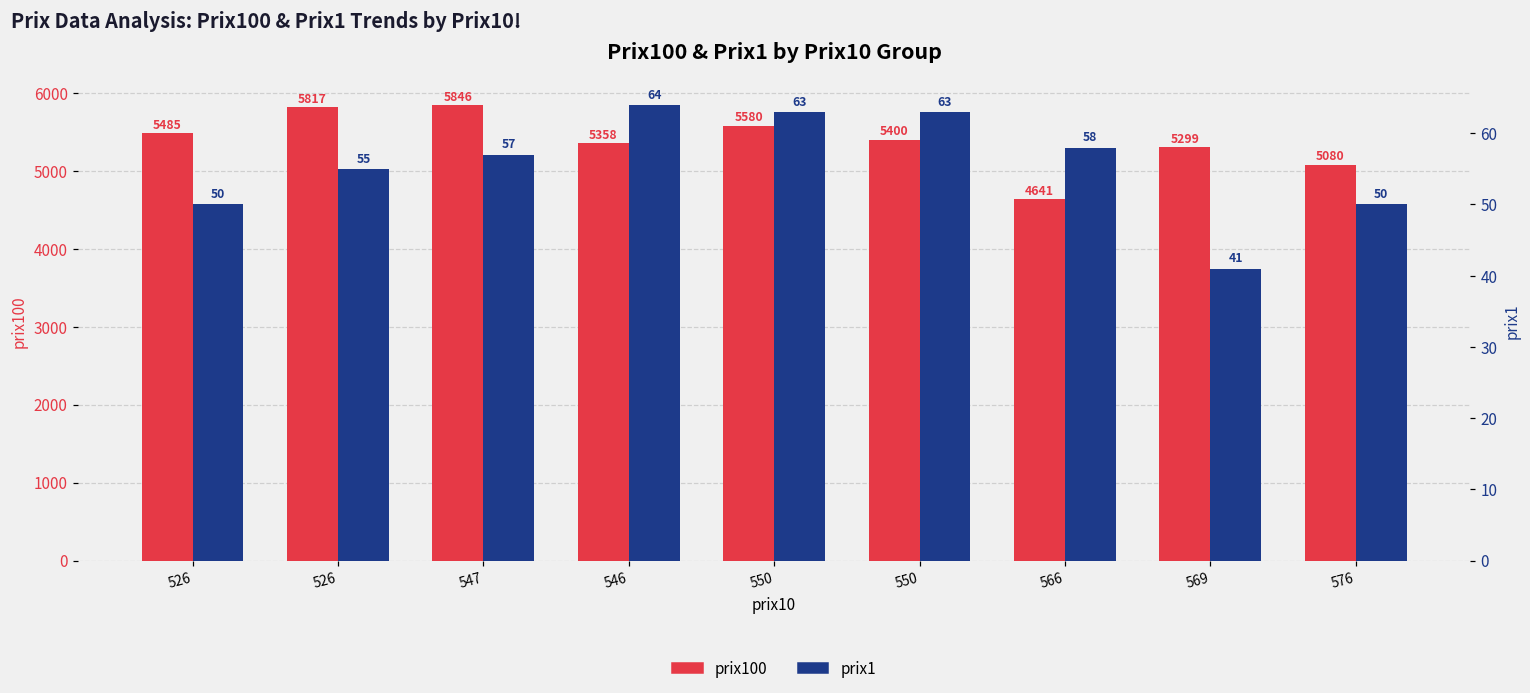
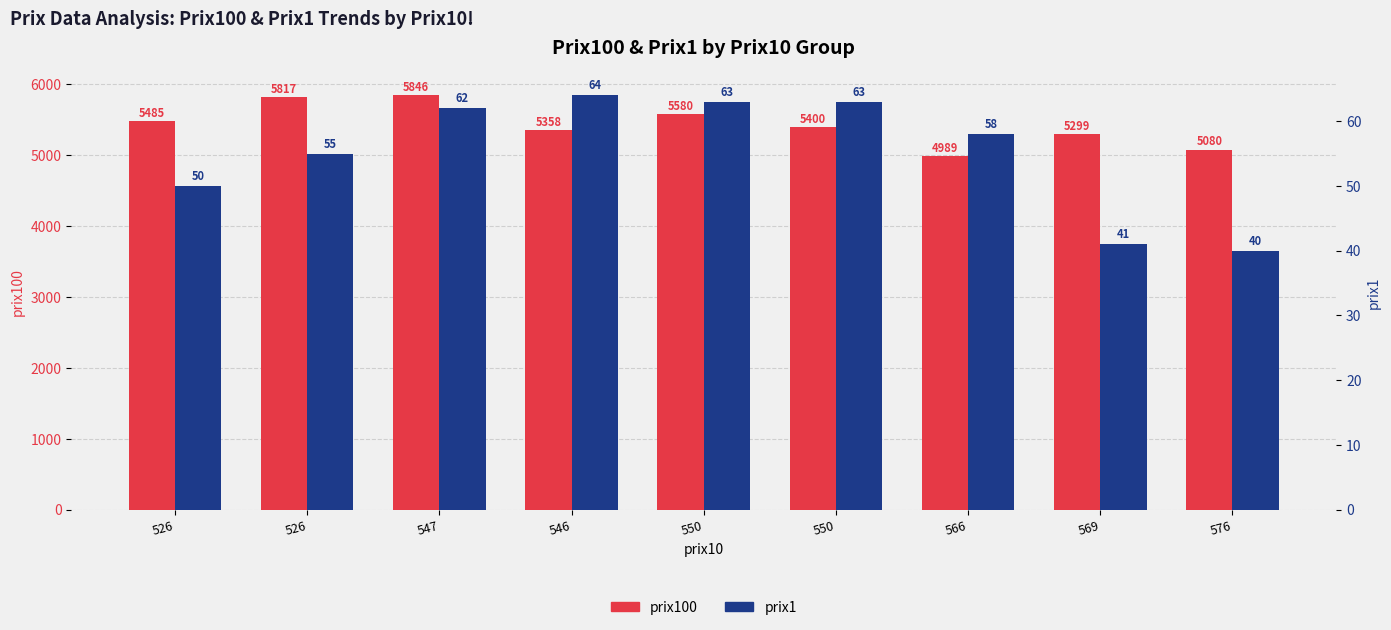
  {
    "prix100": {
      "547": 5846,
      "546": 5358,
-     "566": 4641,
+     "566": 4989,
      "569": 5299,
      "576": 5080
    },
    "prix1": {
-     "547": 57,
+     "547": 62,
      "546": 64,
      "566": 58,
      "569": 41,
-     "576": 50
+     "576": 40
    }
  }
